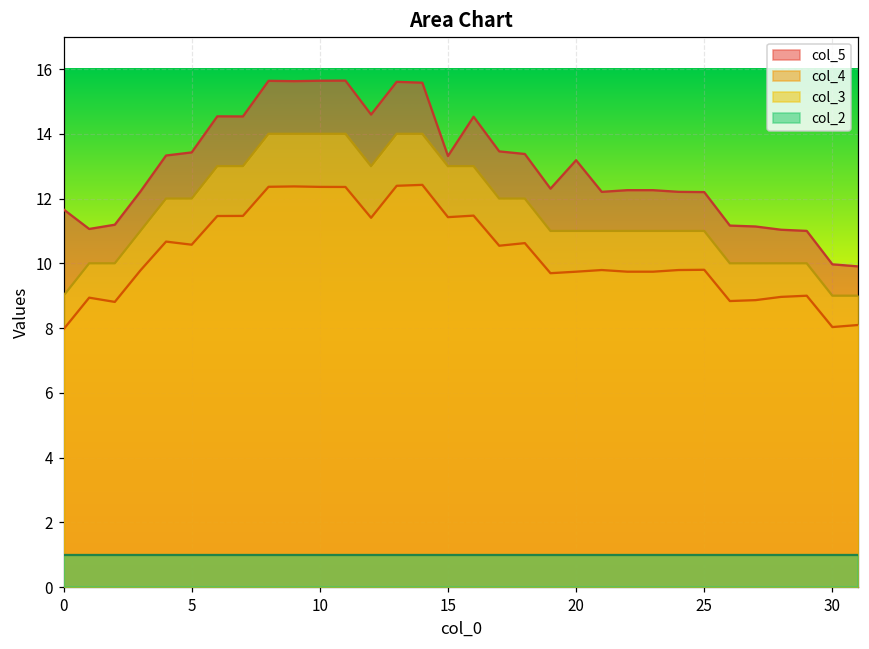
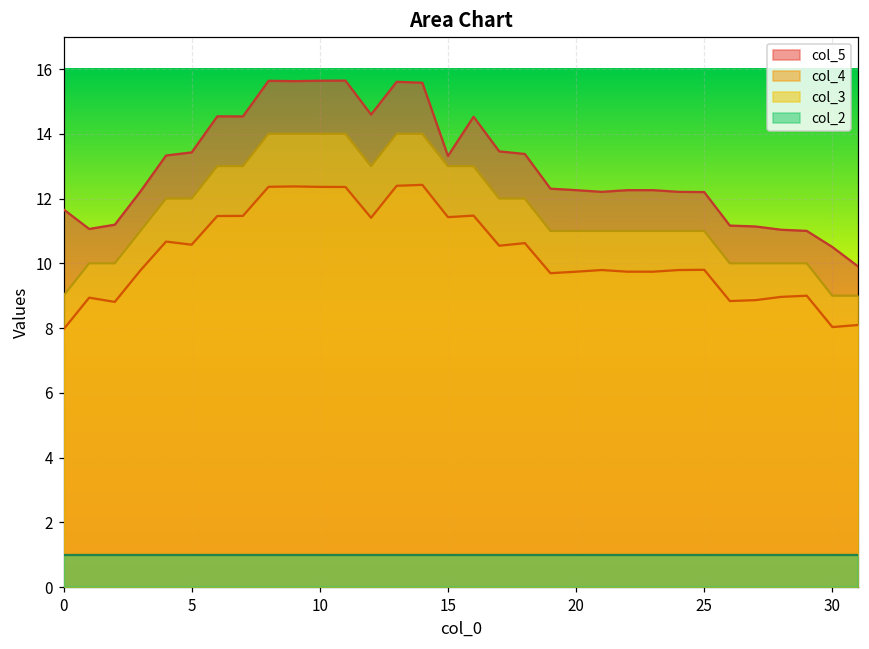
  {
    "col_5": {
      "0": 11.7,
      "5": 13.4,
      "10": 15.6,
      "15": 13.3,
-     "20": 13.2,
+     "20": 12.3,
      "25": 12.2,
-     "30": 10.0
+     "30": 10.5
    },
    "col_2": {
      "0": 1.0,
      "5": 1.0,
      "10": 1.0,
      "15": 1.0,
      "20": 1.0,
      "25": 1.0,
      "30": 1.0
    }
  }
